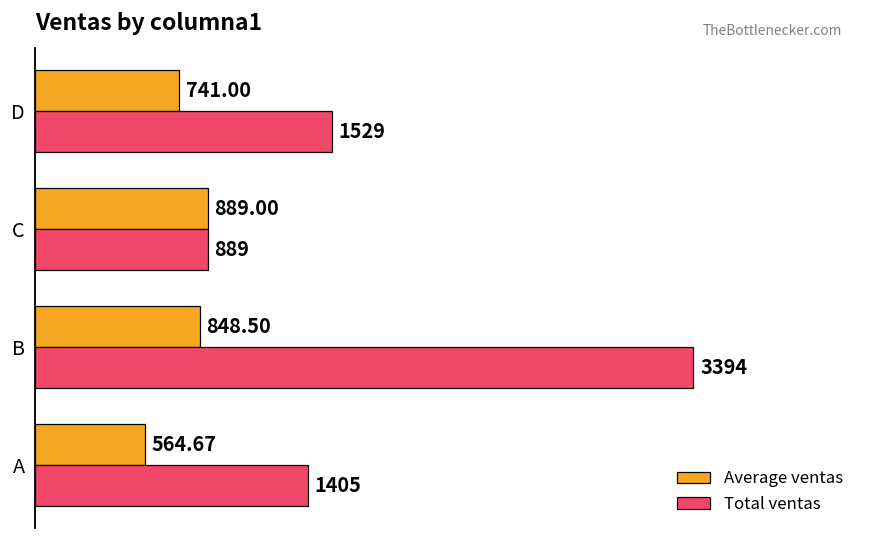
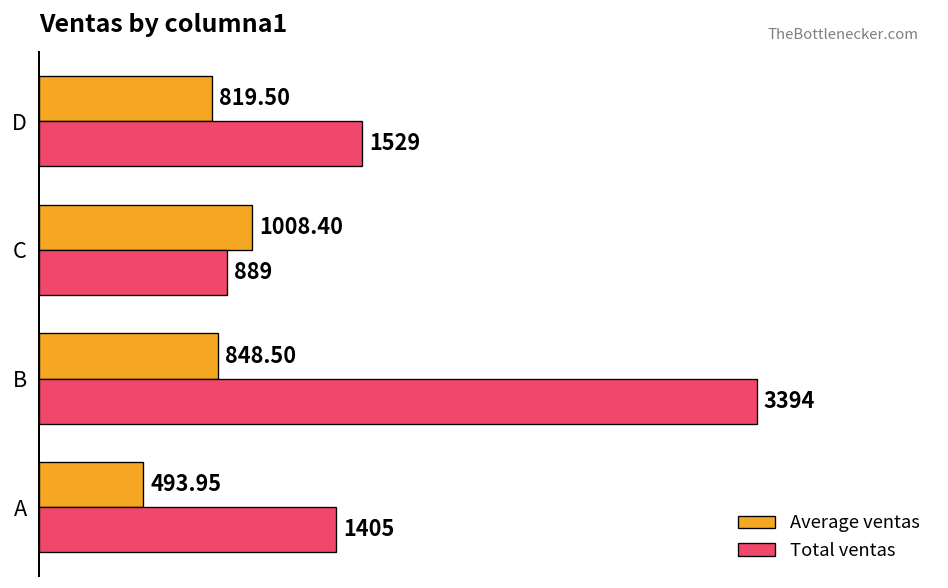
  {
    "Average ventas": {
-     "D": 741.00,
-     "C": 889.00,
+     "D": 819.50,
+     "C": 1008.40,
      "B": 848.50,
-     "A": 564.67
+     "A": 493.95
    },
    "Total ventas": {
      "D": 1529,
      "C": 889,
      "B": 3394,
      "A": 1405
    }
  }
